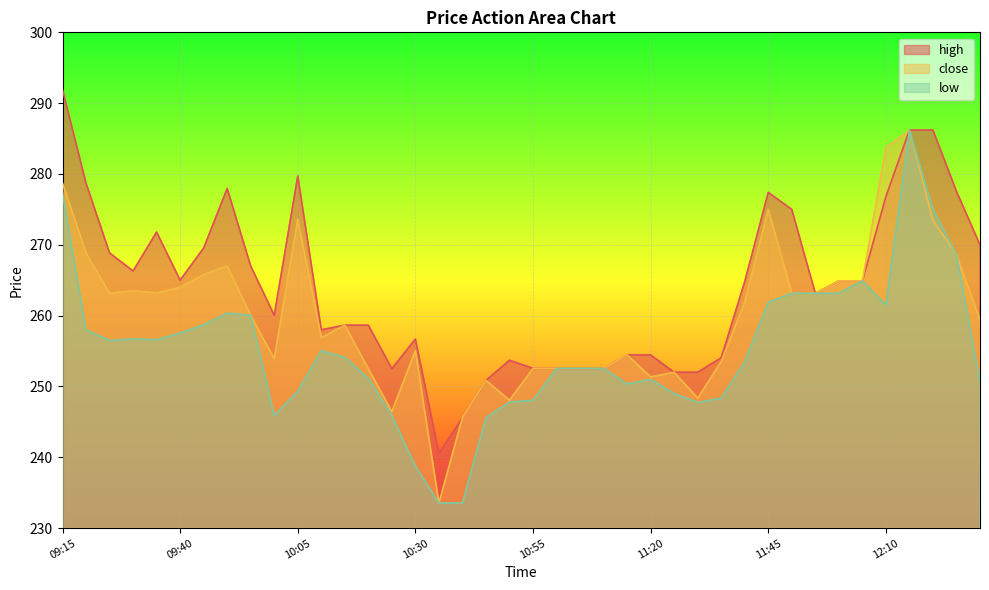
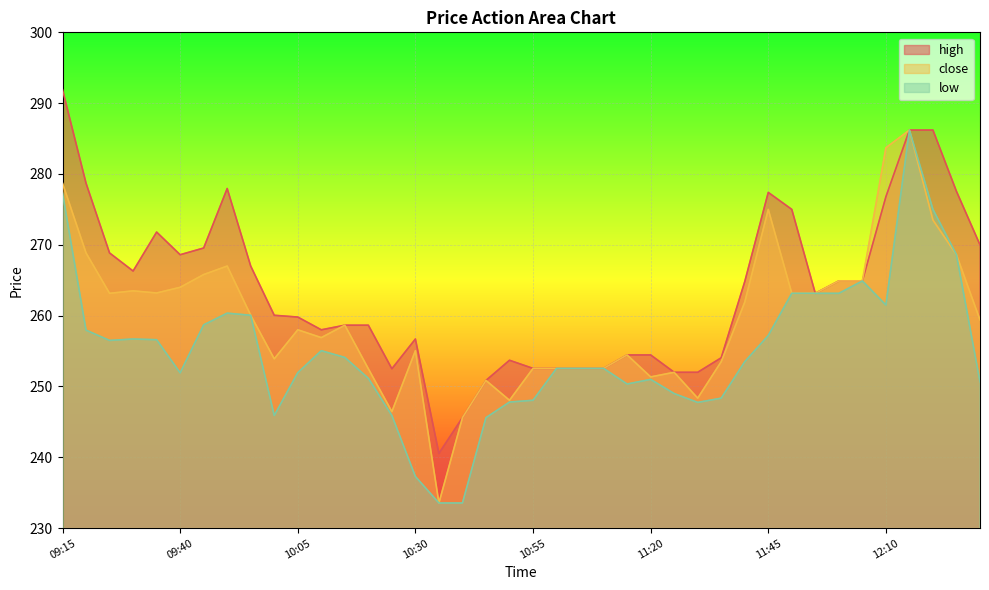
  {
    "high": {
      "09:15": 292,
-     "09:40": 265,
-     "10:05": 280,
+     "09:40": 269,
+     "10:05": 260,
      "10:30": 257,
      "11:20": 254,
      "11:45": 277,
      "12:10": 277
    },
    "close": {
      "09:15": 279,
      "09:40": 264,
-     "10:05": 274,
+     "10:05": 258,
      "10:30": 255,
      "11:45": 275,
      "12:10": 284
    },
    "low": {
      "09:15": 277,
-     "09:40": 258,
-     "10:05": 249,
-     "10:30": 239,
+     "09:40": 252,
+     "10:05": 252,
+     "10:30": 237,
      "10:55": 248,
-     "11:45": 262,
+     "11:45": 257,
      "12:10": 262
    }
  }
